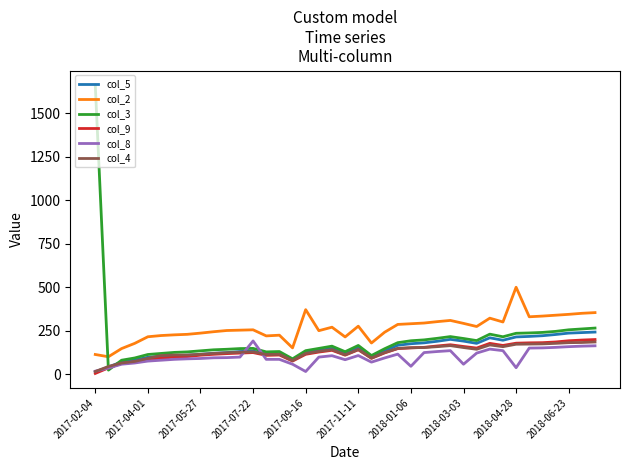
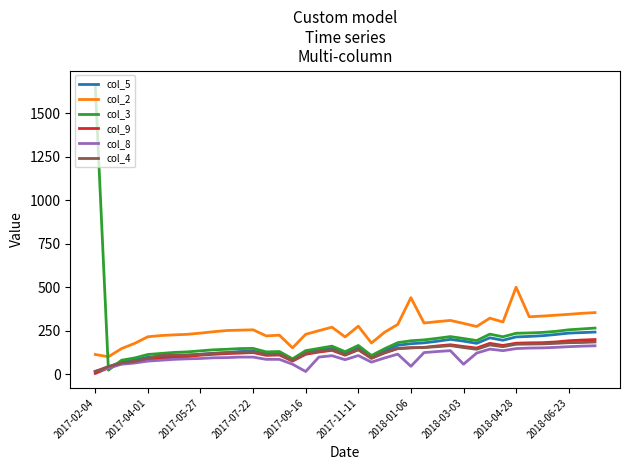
  {
    "col_5": {
      "2018-01-06": 180,
      "2018-03-03": 190,
      "2018-04-28": 210,
      "2018-06-23": 240
    },
    "col_2": {
      "2017-02-04": 110,
      "2017-04-01": 220,
      "2017-05-27": 240,
      "2017-07-22": 260,
-     "2017-09-16": 370,
+     "2017-09-16": 230,
      "2017-11-11": 280,
-     "2018-01-06": 290,
+     "2018-01-06": 440,
      "2018-03-03": 290,
      "2018-04-28": 500,
      "2018-06-23": 340
    },
    "col_3": {
      "2017-04-01": 110,
      "2017-05-27": 130,
      "2017-07-22": 150,
      "2018-01-06": 190,
      "2018-03-03": 210,
      "2018-04-28": 240,
      "2018-06-23": 260
    },
    "col_8": {
      "2017-05-27": 90,
-     "2017-07-22": 190,
+     "2017-07-22": 100,
      "2017-09-16": 20,
      "2017-11-11": 110,
      "2018-01-06": 50,
      "2018-03-03": 60,
-     "2018-04-28": 40,
+     "2018-04-28": 150,
      "2018-06-23": 160
    }
  }
